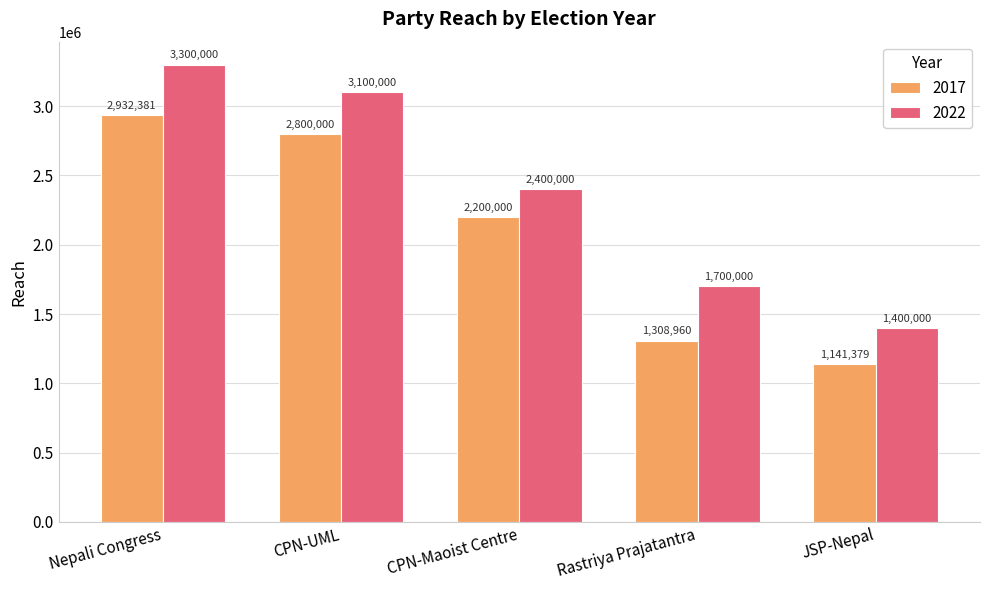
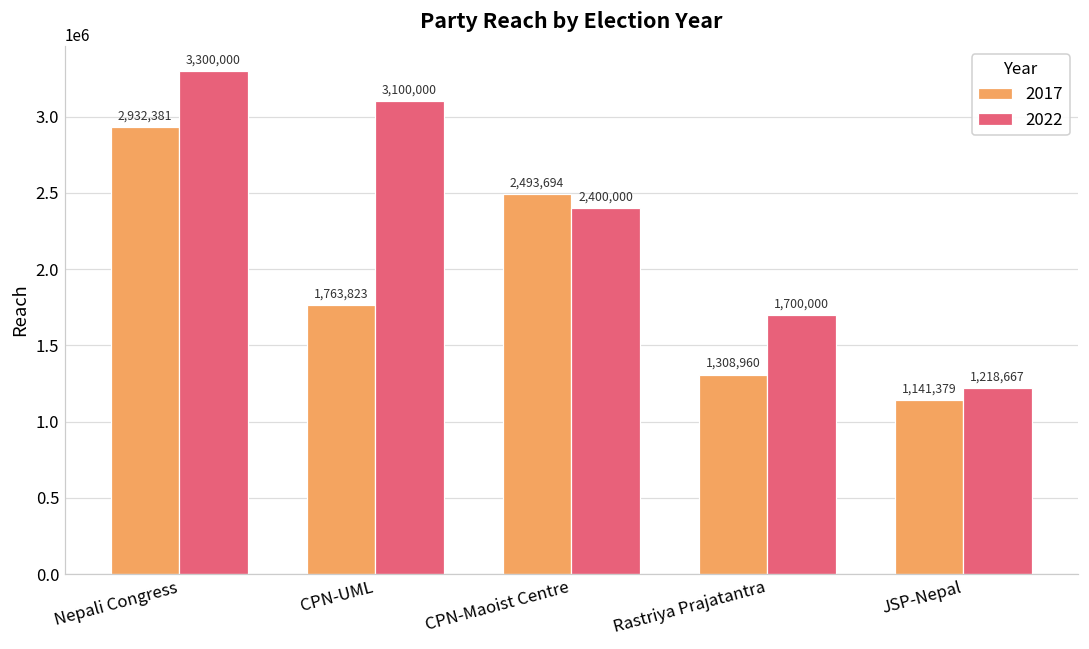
  {
    "2017": {
      "Nepali Congress": "2,932,381",
-     "CPN-UML": "2,800,000",
-     "CPN-Maoist Centre": "2,200,000",
+     "CPN-UML": "1,763,823",
+     "CPN-Maoist Centre": "2,493,694",
      "Rastriya Prajatantra": "1,308,960",
      "JSP-Nepal": "1,141,379"
    },
    "2022": {
      "Nepali Congress": "3,300,000",
      "CPN-UML": "3,100,000",
      "CPN-Maoist Centre": "2,400,000",
      "Rastriya Prajatantra": "1,700,000",
-     "JSP-Nepal": "1,400,000"
+     "JSP-Nepal": "1,218,667"
    }
  }
